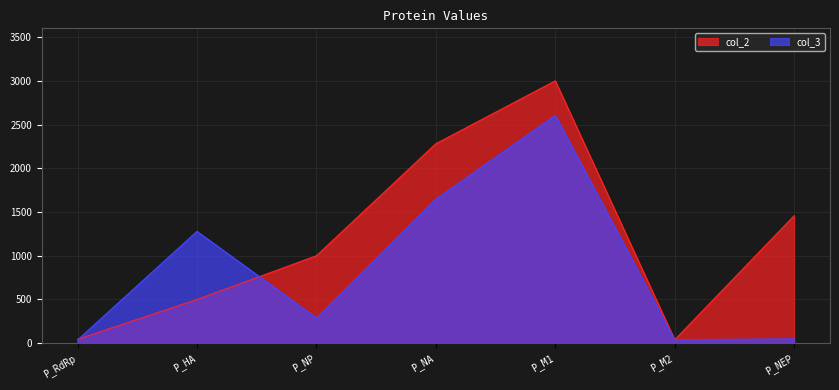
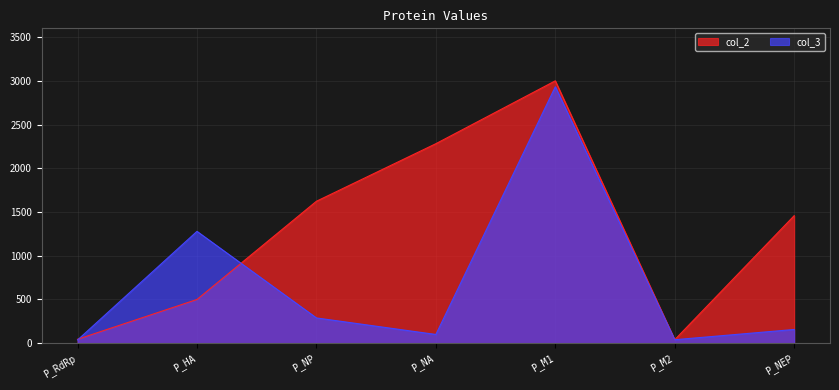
  {
    "col_2": {
      "P_HA": 500,
-     "P_NP": 1000,
+     "P_NP": 1600,
      "P_NA": 2300,
      "P_M1": 3000,
      "P_NEP": 1500
    },
    "col_3": {
      "P_HA": 1300,
      "P_NP": 300,
-     "P_NA": 1600,
-     "P_M1": 2600,
-     "P_NEP": 100
+     "P_NA": 100,
+     "P_M1": 2900,
+     "P_NEP": 200
    }
  }
